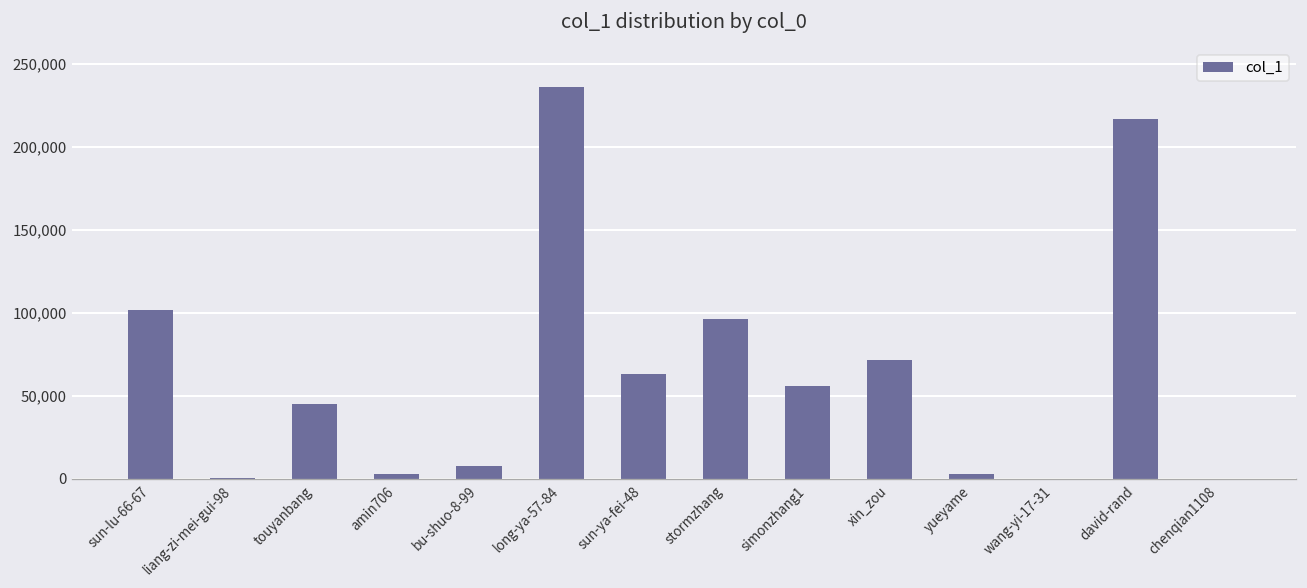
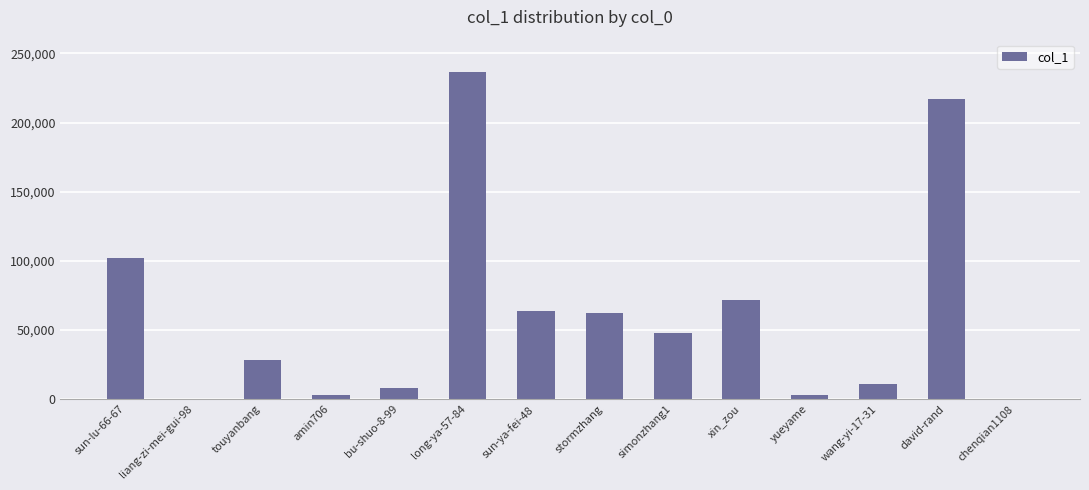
  {
    "sun-lu-66-67": "102,000",
-   "touyanbang": "45,000",
+   "touyanbang": "29,000",
    "amin706": "3,000",
    "bu-shuo-8-99": "8,000",
    "long-ya-57-84": "236,000",
    "sun-ya-fei-48": "63,000",
-   "stormzhang": "97,000",
-   "simonzhang1": "56,000",
+   "stormzhang": "62,000",
+   "simonzhang1": "48,000",
    "xin_zou": "71,000",
    "yueyame": "3,000",
-   "wang-yi-17-31": "0",
+   "wang-yi-17-31": "11,000",
    "david-rand": "217,000"
  }
